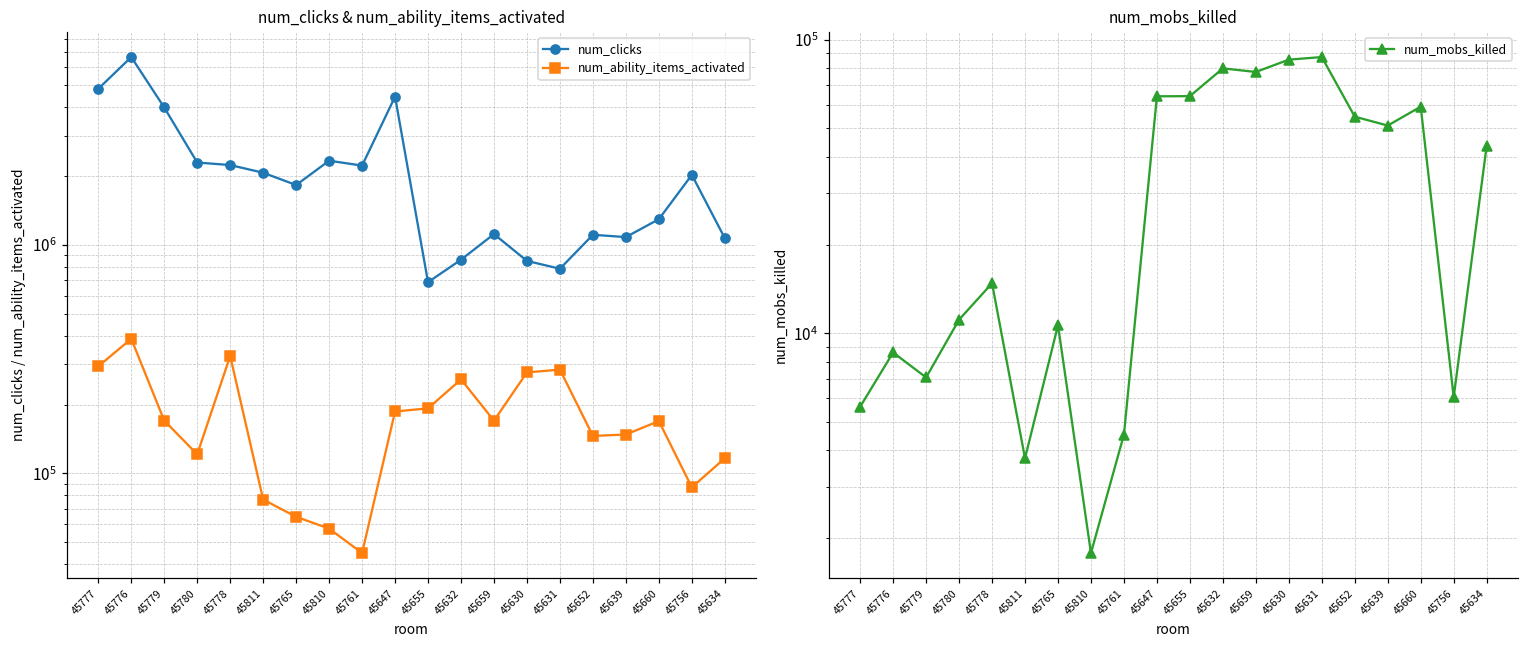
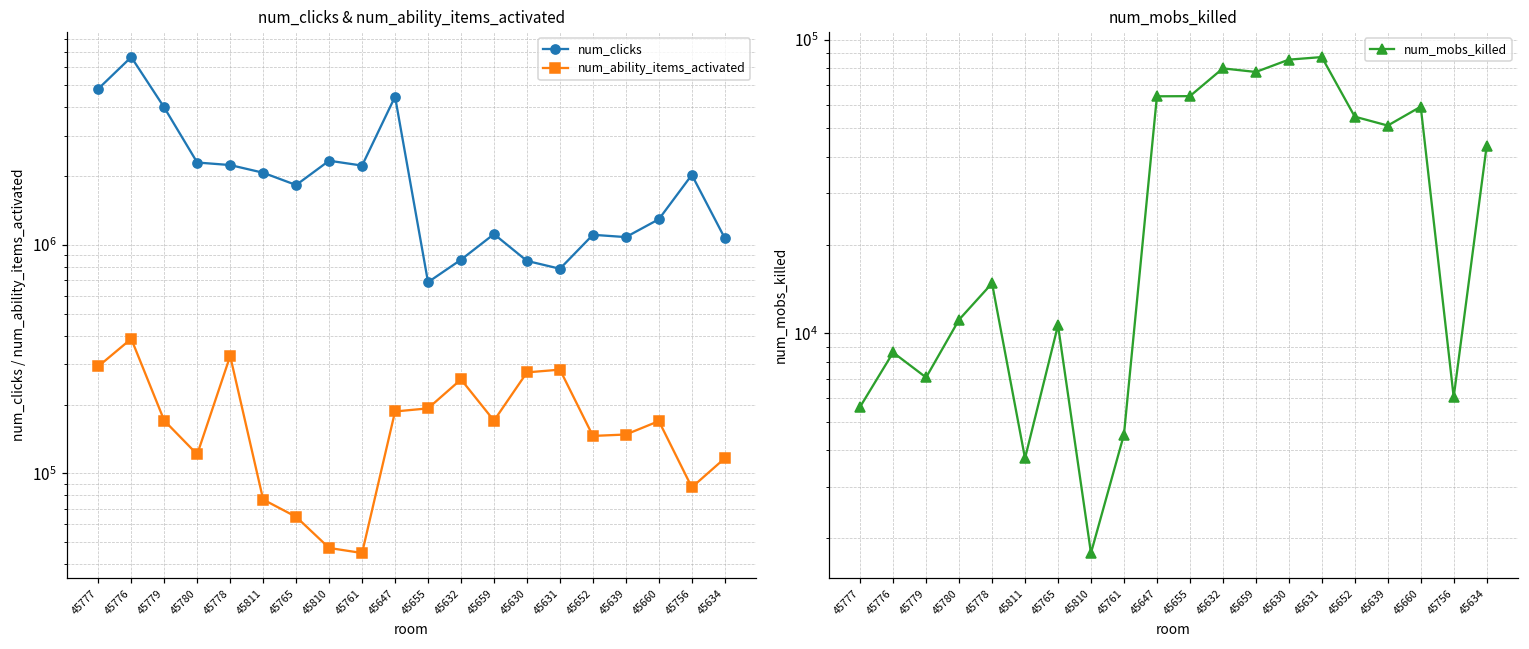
  {
    "num_clicks & num_ability_items_activated": {
      "num_clicks": {
        "45777": 4800000,
        "45776": 6600000,
        "45779": 4000000,
        "45780": 2300000,
        "45778": 2200000,
        "45811": 2100000,
        "45765": 1800000,
        "45810": 2300000,
        "45761": 2200000,
        "45647": 4500000,
        "45655": 690000,
        "45632": 860000,
        "45659": 1100000,
        "45630": 850000,
        "45631": 790000,
        "45652": 1100000,
        "45639": 1100000,
        "45660": 1300000,
        "45756": 2000000,
        "45634": 1100000
      },
      "num_ability_items_activated": {
        "45777": 290000,
        "45776": 390000,
        "45779": 170000,
        "45780": 120000,
        "45778": 330000,
        "45811": 77000,
        "45765": 65000,
-       "45810": 57000,
+       "45810": 47000,
        "45761": 45000,
        "45647": 190000,
        "45655": 190000,
        "45632": 260000,
        "45659": 170000,
        "45630": 280000,
        "45631": 280000,
        "45652": 150000,
        "45639": 150000,
        "45660": 170000,
        "45756": 87000,
        "45634": 120000
      }
    },
    "num_mobs_killed": {
      "45777": 5600,
      "45776": 8600,
      "45779": 7100,
      "45780": 11100,
      "45778": 15000,
      "45811": 3700,
      "45765": 10600,
      "45810": 1800,
      "45761": 4500,
      "45647": 64000,
      "45655": 64000,
      "45632": 80000,
      "45659": 78000,
      "45630": 86000,
      "45631": 87000,
      "45652": 55000,
      "45639": 51000,
      "45660": 59000,
      "45756": 6100,
      "45634": 43000
    }
  }
